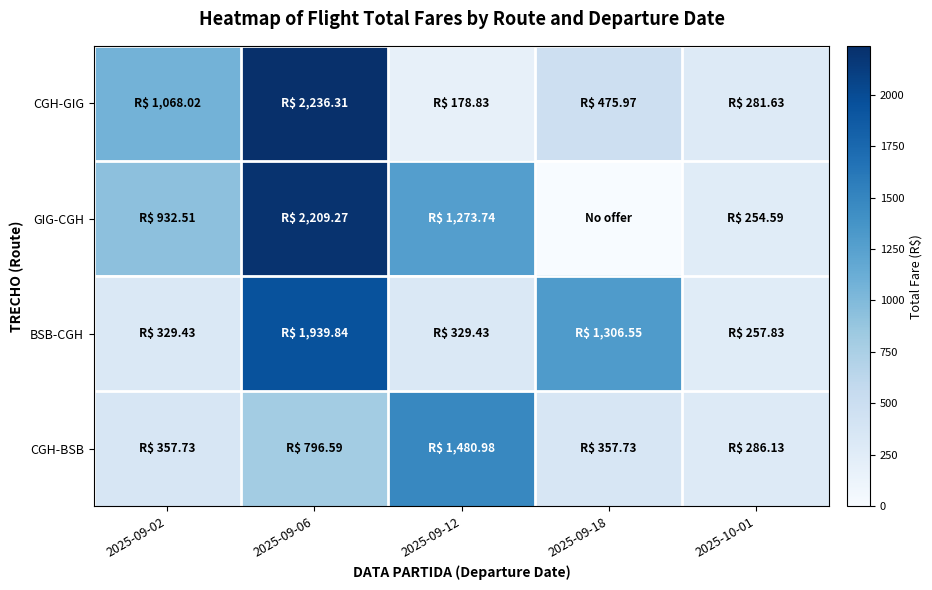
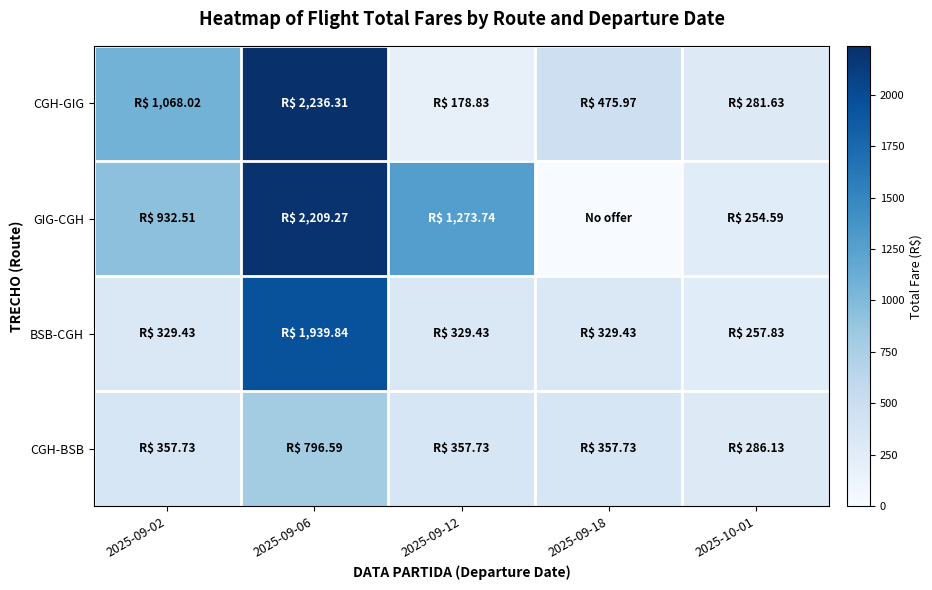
  {
    "CGH-GIG": {
      "2025-09-02": "1,068.02",
      "2025-09-06": "2,236.31",
      "2025-09-12": "178.83",
      "2025-09-18": "475.97",
      "2025-10-01": "281.63"
    },
    "GIG-CGH": {
      "2025-09-02": "932.51",
      "2025-09-06": "2,209.27",
      "2025-09-12": "1,273.74",
      "2025-10-01": "254.59"
    },
    "BSB-CGH": {
      "2025-09-02": "329.43",
      "2025-09-06": "1,939.84",
      "2025-09-12": "329.43",
-     "2025-09-18": "1,306.55",
+     "2025-09-18": "329.43",
      "2025-10-01": "257.83"
    },
    "CGH-BSB": {
      "2025-09-02": "357.73",
      "2025-09-06": "796.59",
-     "2025-09-12": "1,480.98",
+     "2025-09-12": "357.73",
      "2025-09-18": "357.73",
      "2025-10-01": "286.13"
    }
  }
